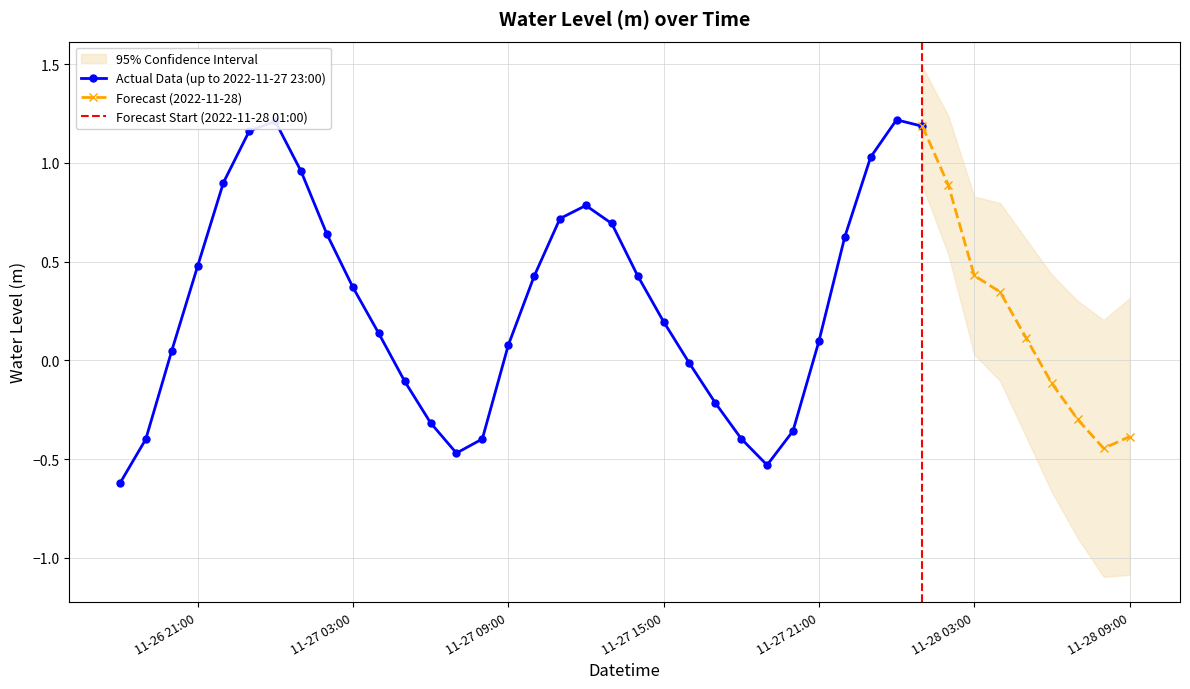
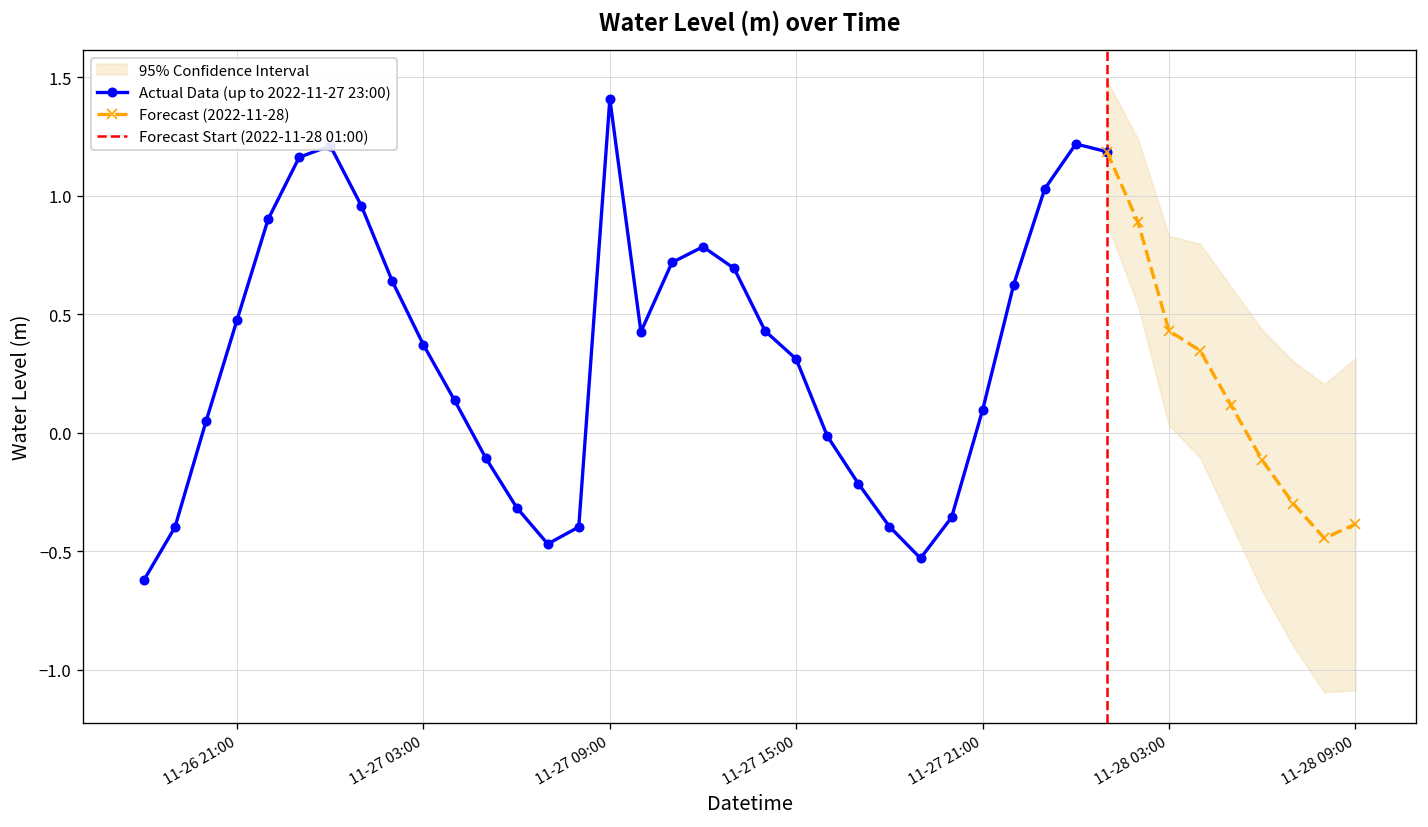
  {
    "Actual Data (up to 2022-11-27 23:00)": {
      "11-26 21:00": 0.48,
      "11-27 03:00": 0.37,
-     "11-27 09:00": 0.08,
-     "11-27 15:00": 0.20,
+     "11-27 09:00": 1.41,
+     "11-27 15:00": 0.31,
      "11-27 21:00": 0.10
    },
    "Forecast (2022-11-28)": {
      "11-28 03:00": 0.43,
      "11-28 09:00": -0.39
    }
  }
